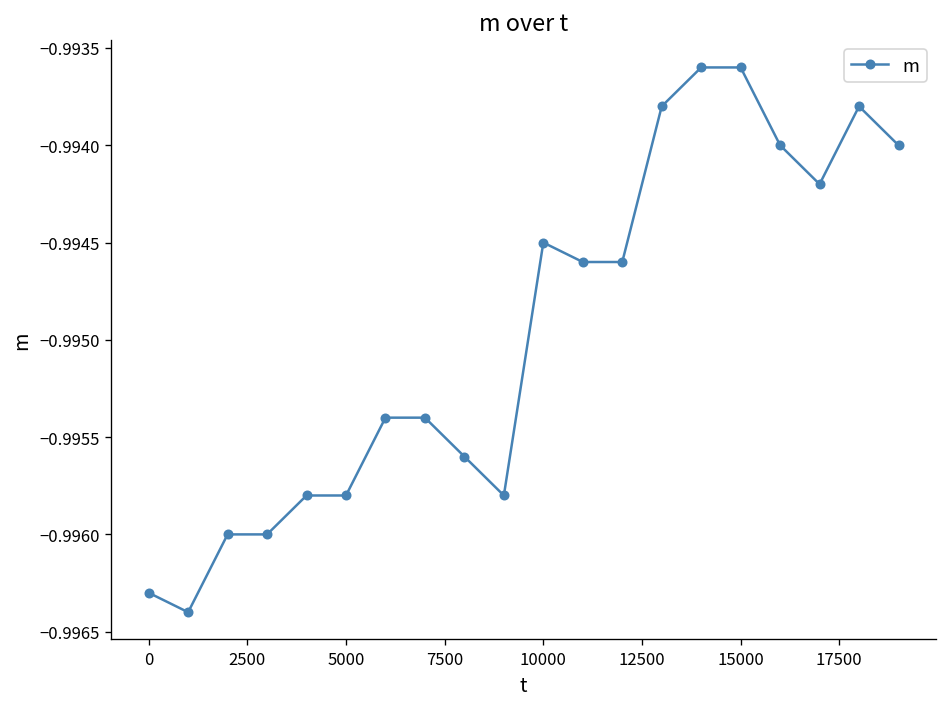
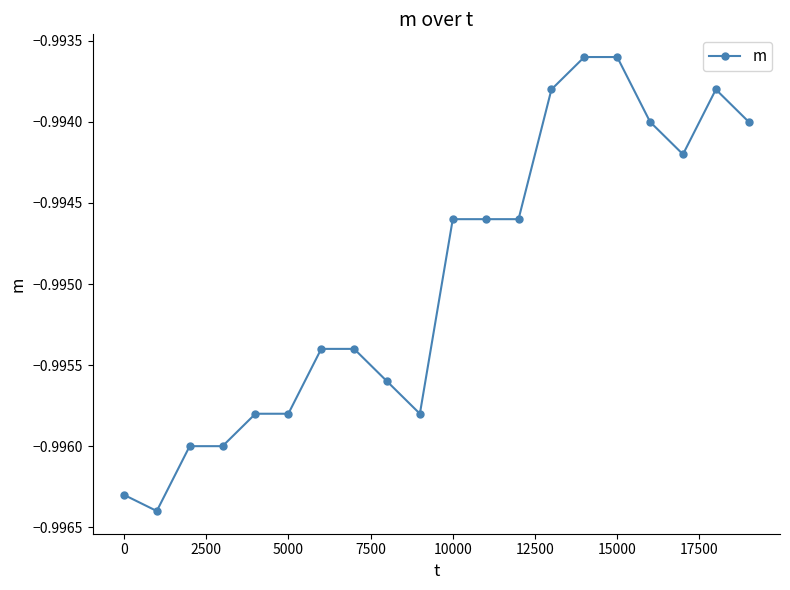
  {
    "0": -0.9963,
    "5000": -0.9958,
-   "10000": -0.9945,
+   "10000": -0.9946,
    "15000": -0.9936
  }
